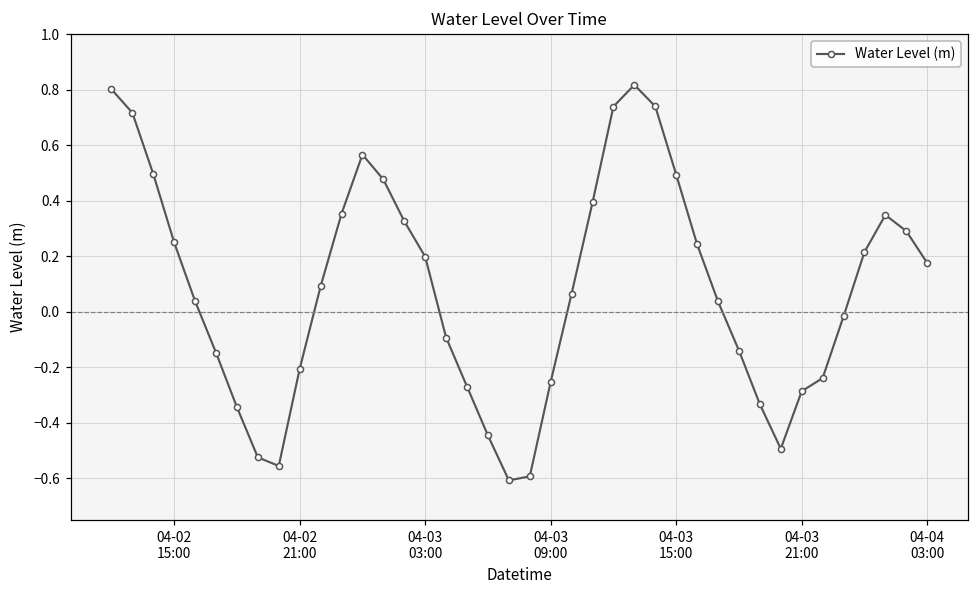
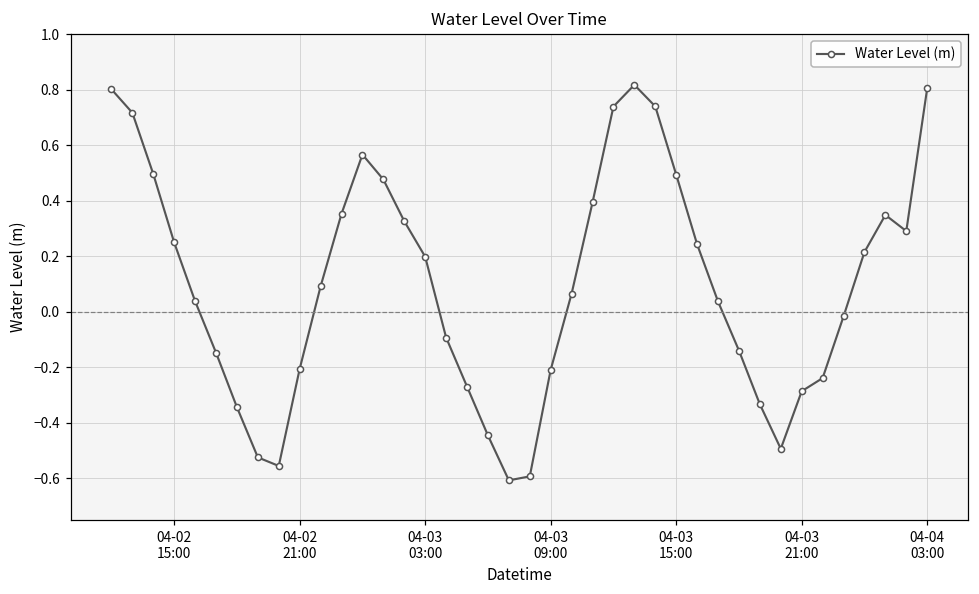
  {
    "04-02 15:00": 0.25,
    "04-02 21:00": -0.21,
    "04-03 03:00": 0.20,
-   "04-03 09:00": -0.25,
+   "04-03 09:00": -0.21,
    "04-03 15:00": 0.49,
    "04-03 21:00": -0.29,
-   "04-04 03:00": 0.18
+   "04-04 03:00": 0.81
  }
